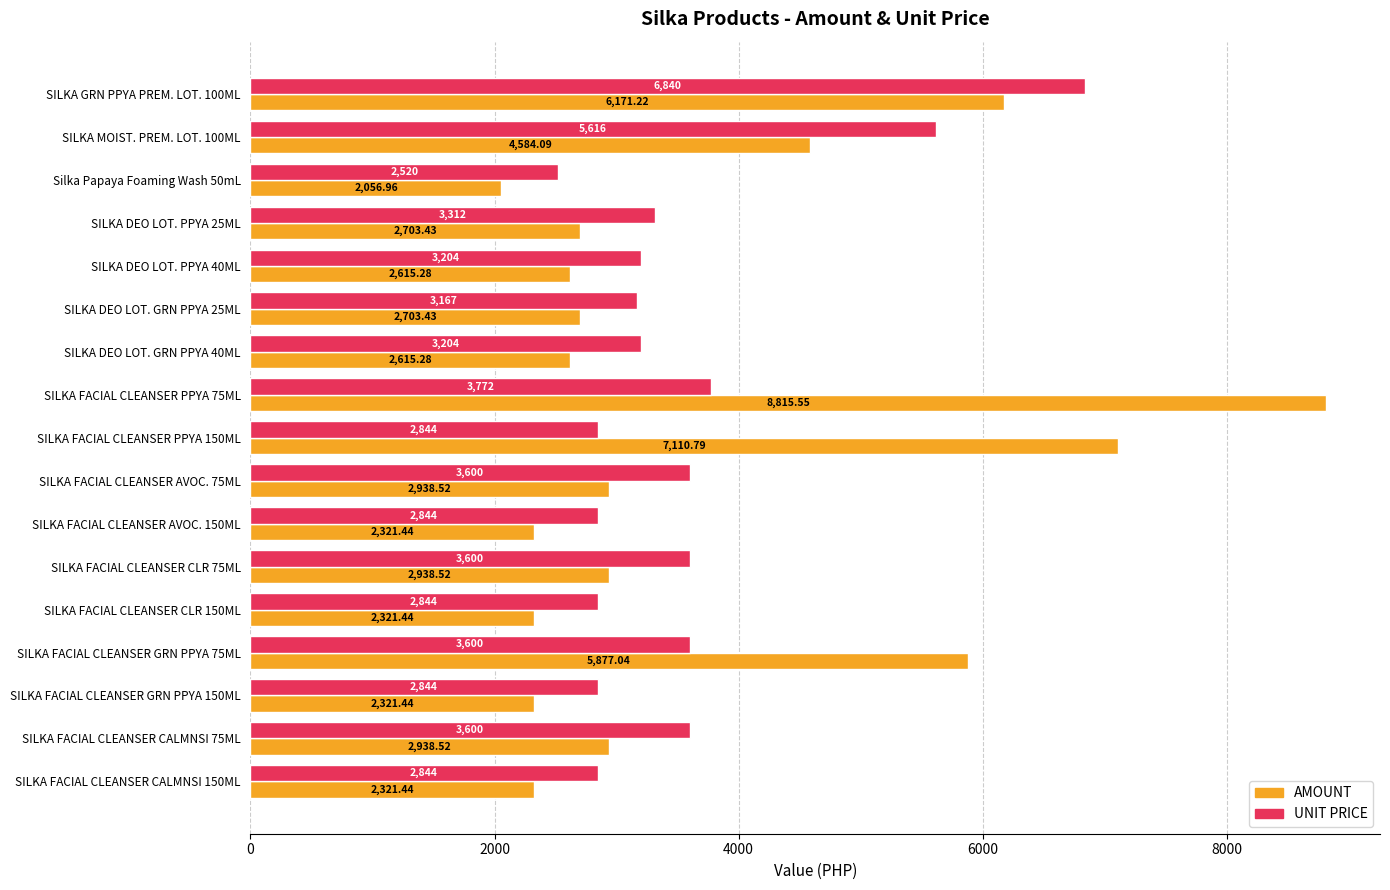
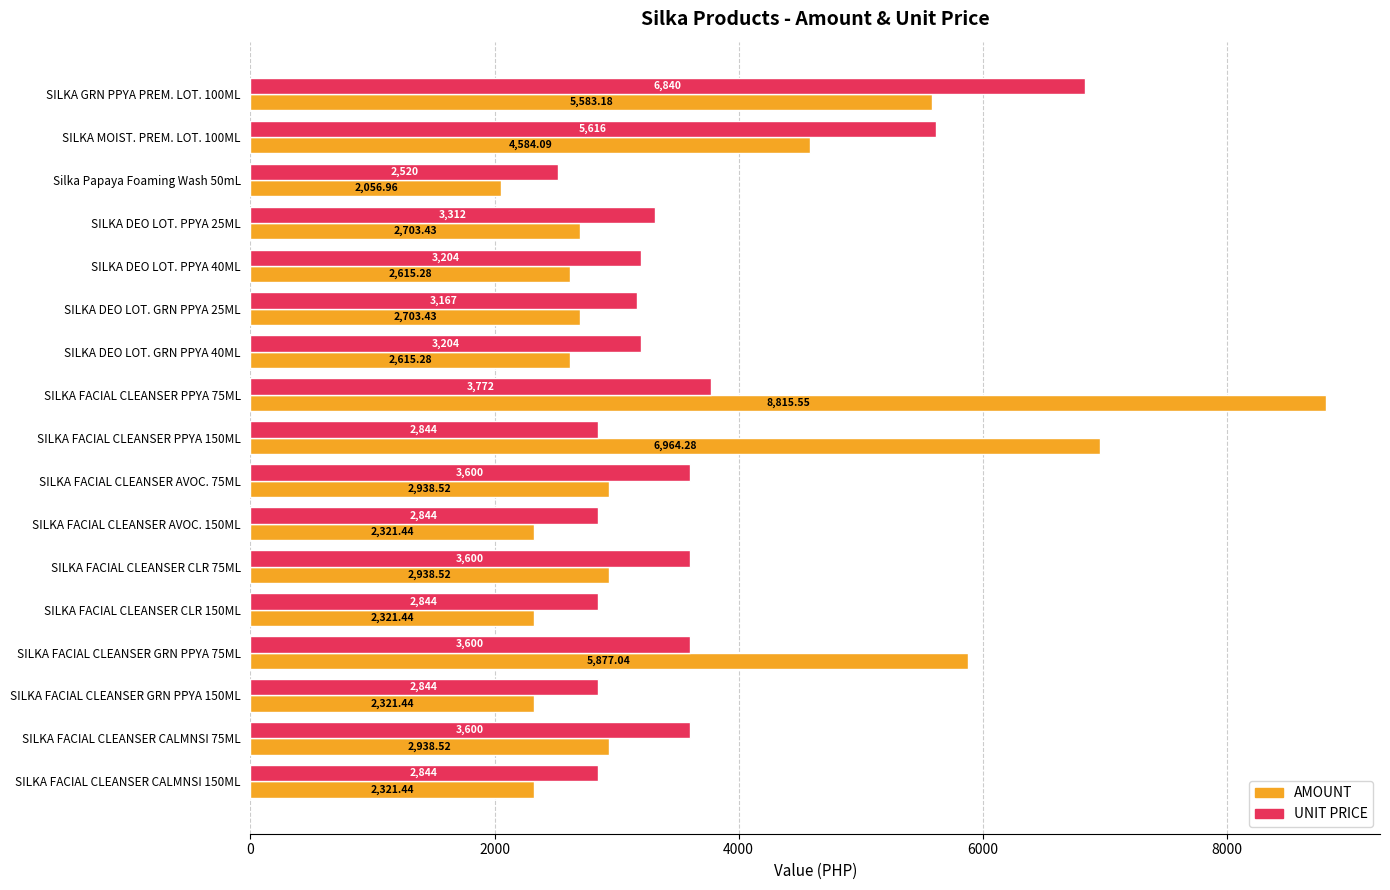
  {
    "AMOUNT": {
-     "SILKA GRN PPYA PREM. LOT. 100ML": "6,171.22",
+     "SILKA GRN PPYA PREM. LOT. 100ML": "5,583.18",
      "SILKA MOIST. PREM. LOT. 100ML": "4,584.09",
      "Silka Papaya Foaming Wash 50mL": "2,056.96",
      "SILKA DEO LOT. PPYA 25ML": "2,703.43",
      "SILKA DEO LOT. PPYA 40ML": "2,615.28",
      "SILKA DEO LOT. GRN PPYA 25ML": "2,703.43",
      "SILKA DEO LOT. GRN PPYA 40ML": "2,615.28",
      "SILKA FACIAL CLEANSER PPYA 75ML": "8,815.55",
-     "SILKA FACIAL CLEANSER PPYA 150ML": "7,110.79",
+     "SILKA FACIAL CLEANSER PPYA 150ML": "6,964.28",
      "SILKA FACIAL CLEANSER AVOC. 75ML": "2,938.52",
      "SILKA FACIAL CLEANSER AVOC. 150ML": "2,321.44",
      "SILKA FACIAL CLEANSER CLR 75ML": "2,938.52",
      "SILKA FACIAL CLEANSER CLR 150ML": "2,321.44",
      "SILKA FACIAL CLEANSER GRN PPYA 75ML": "5,877.04",
      "SILKA FACIAL CLEANSER GRN PPYA 150ML": "2,321.44",
      "SILKA FACIAL CLEANSER CALMNSI 75ML": "2,938.52",
      "SILKA FACIAL CLEANSER CALMNSI 150ML": "2,321.44"
    },
    "UNIT PRICE": {
      "SILKA GRN PPYA PREM. LOT. 100ML": "6,840",
      "SILKA MOIST. PREM. LOT. 100ML": "5,616",
      "Silka Papaya Foaming Wash 50mL": "2,520",
      "SILKA DEO LOT. PPYA 25ML": "3,312",
      "SILKA DEO LOT. PPYA 40ML": "3,204",
      "SILKA DEO LOT. GRN PPYA 25ML": "3,167",
      "SILKA DEO LOT. GRN PPYA 40ML": "3,204",
      "SILKA FACIAL CLEANSER PPYA 75ML": "3,772",
      "SILKA FACIAL CLEANSER PPYA 150ML": "2,844",
      "SILKA FACIAL CLEANSER AVOC. 75ML": "3,600",
      "SILKA FACIAL CLEANSER AVOC. 150ML": "2,844",
      "SILKA FACIAL CLEANSER CLR 75ML": "3,600",
      "SILKA FACIAL CLEANSER CLR 150ML": "2,844",
      "SILKA FACIAL CLEANSER GRN PPYA 75ML": "3,600",
      "SILKA FACIAL CLEANSER GRN PPYA 150ML": "2,844",
      "SILKA FACIAL CLEANSER CALMNSI 75ML": "3,600",
      "SILKA FACIAL CLEANSER CALMNSI 150ML": "2,844"
    }
  }
